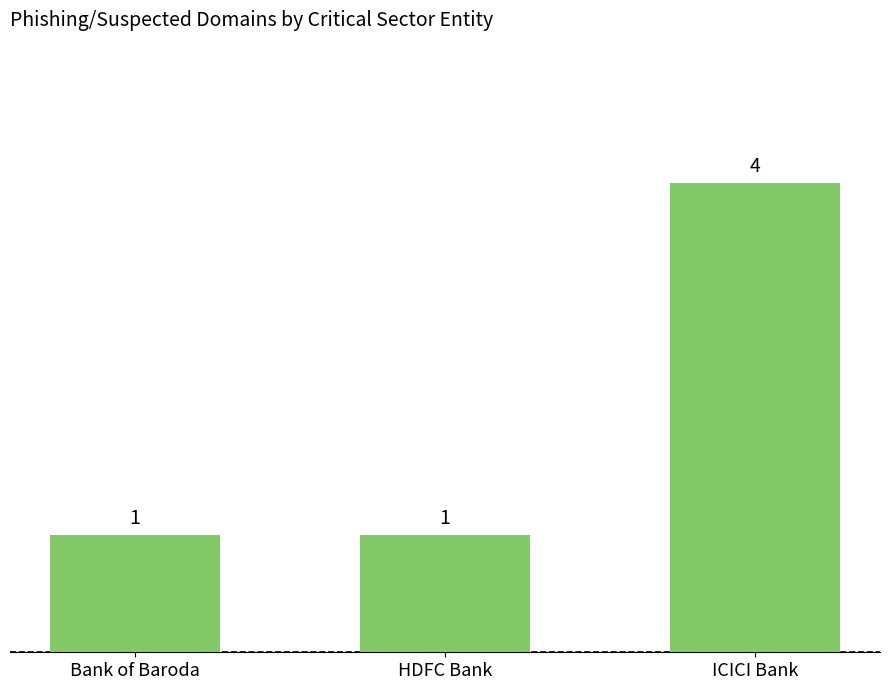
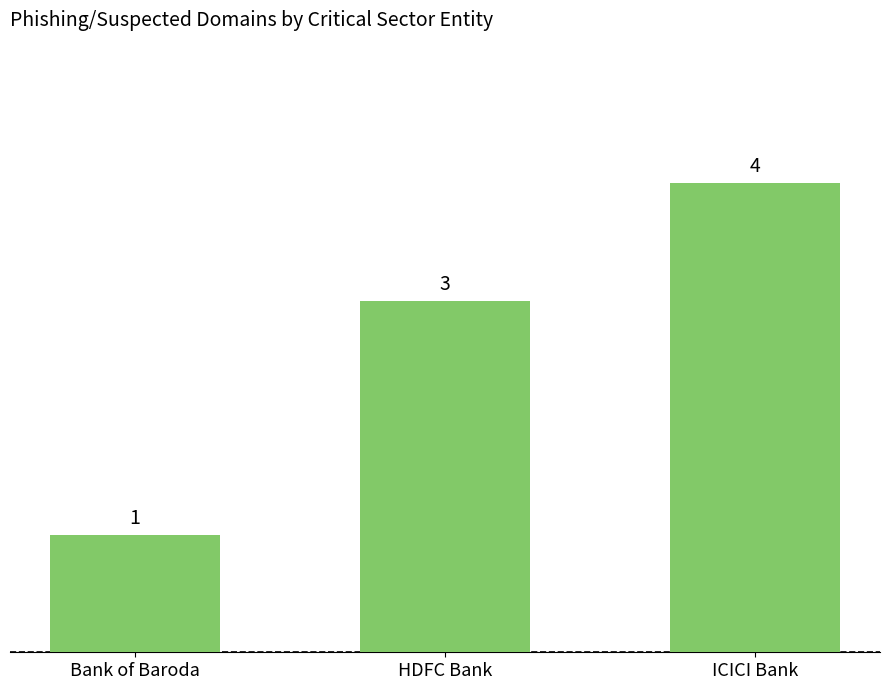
  {
    "Bank of Baroda": 1,
-   "HDFC Bank": 1,
+   "HDFC Bank": 3,
    "ICICI Bank": 4
  }
